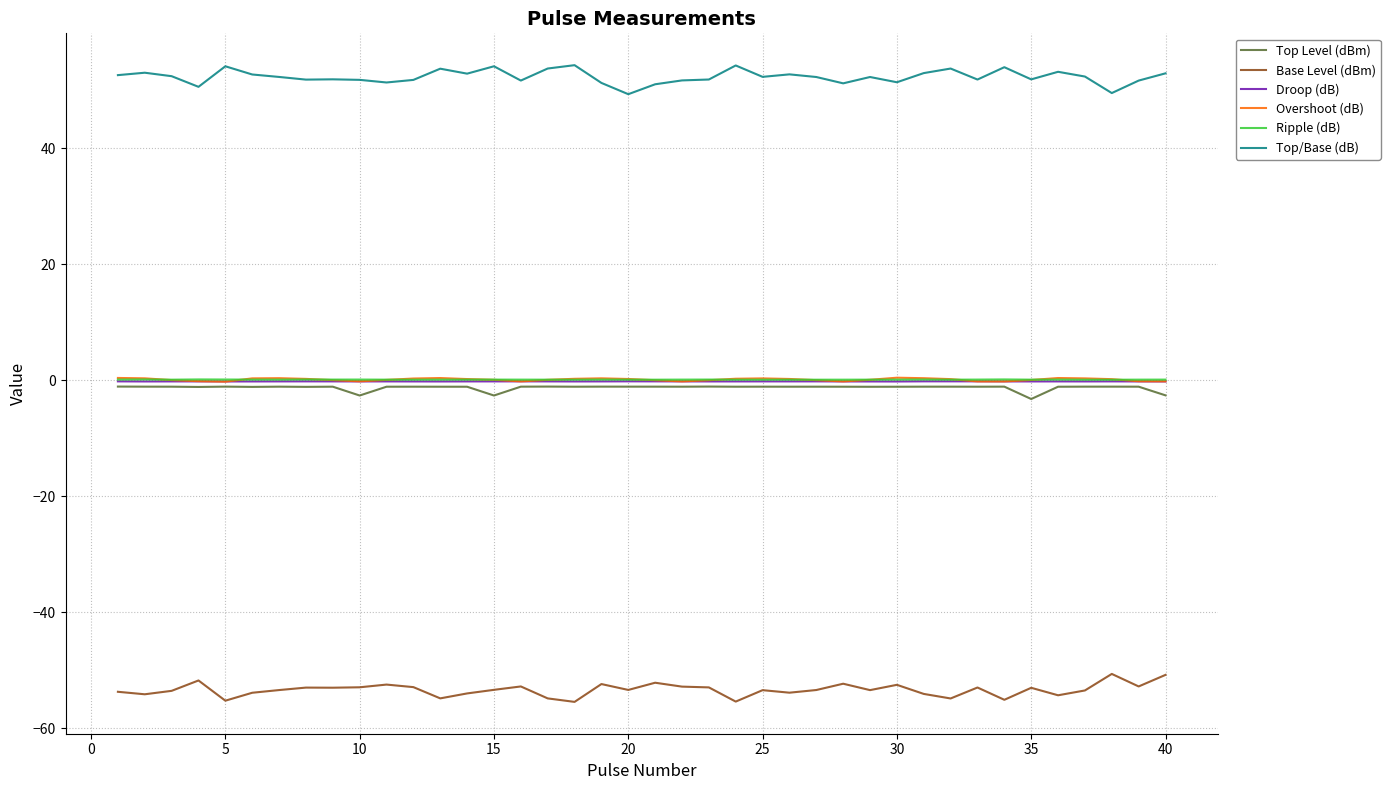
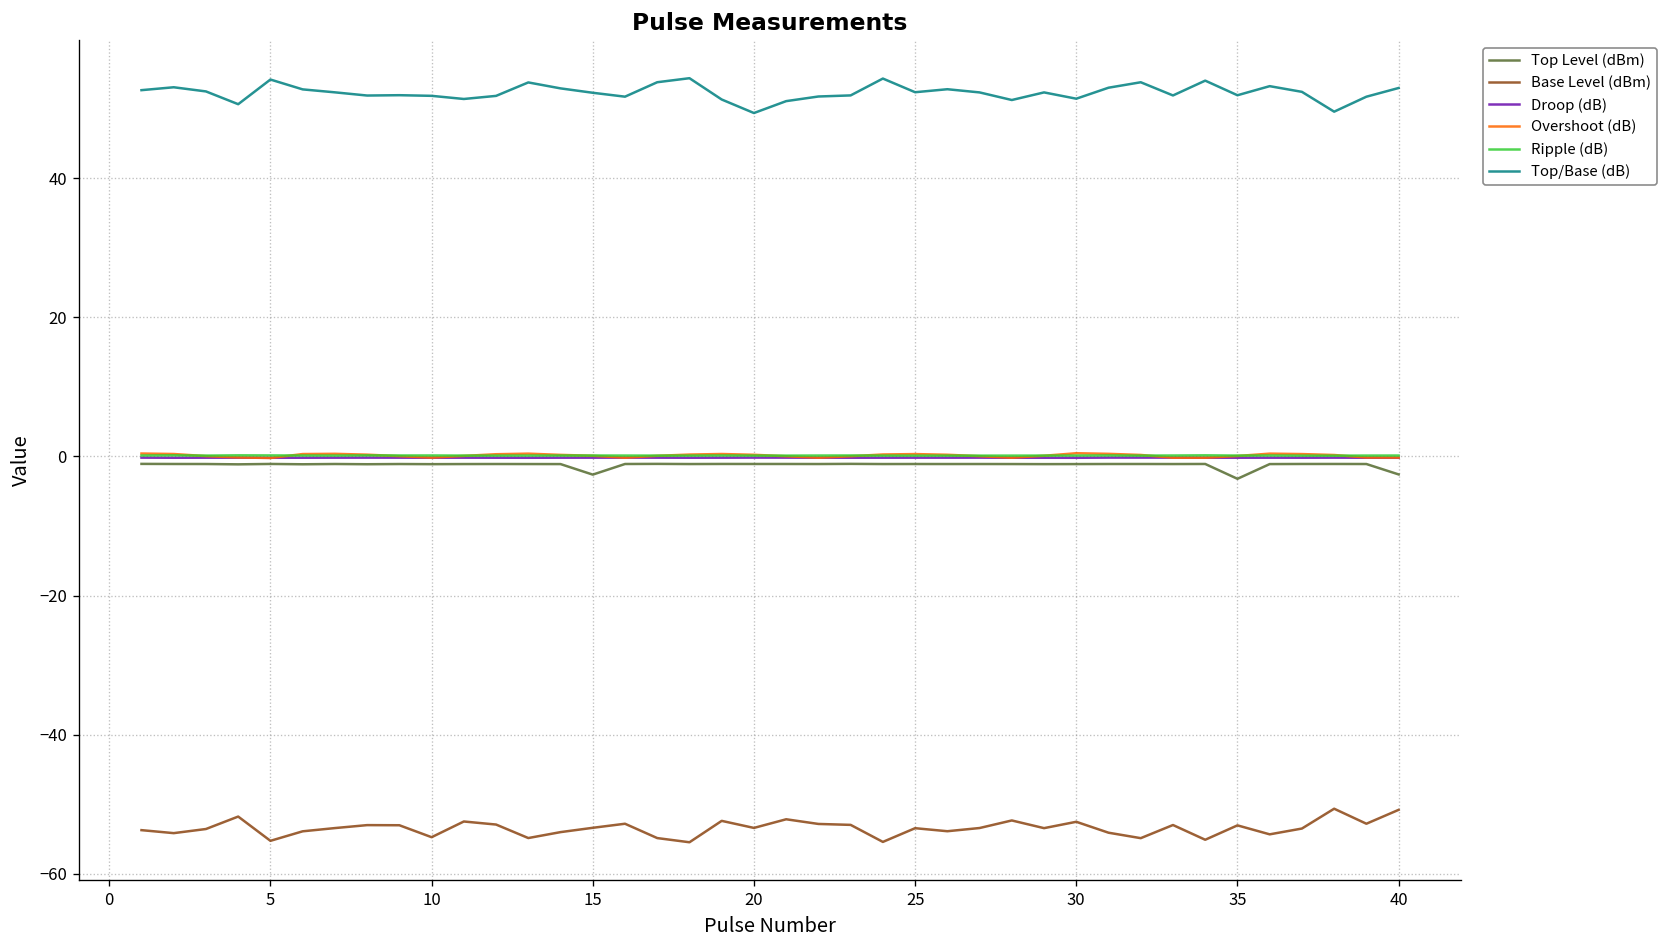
  {
    "Top Level (dBm)": {
      "5": -1,
-     "10": -3,
+     "10": -1,
      "15": -3,
      "20": -1,
      "25": -1,
      "30": -1,
      "35": -3,
      "40": -3
    },
    "Base Level (dBm)": {
      "5": -55,
-     "10": -53,
+     "10": -55,
      "15": -53,
      "20": -53,
      "25": -53,
      "30": -53,
      "35": -53,
      "40": -51
    },
    "Top/Base (dB)": {
      "5": 54,
      "10": 52,
-     "15": 54,
+     "15": 52,
      "20": 49,
      "25": 52,
      "30": 51,
      "35": 52,
      "40": 53
    }
  }
